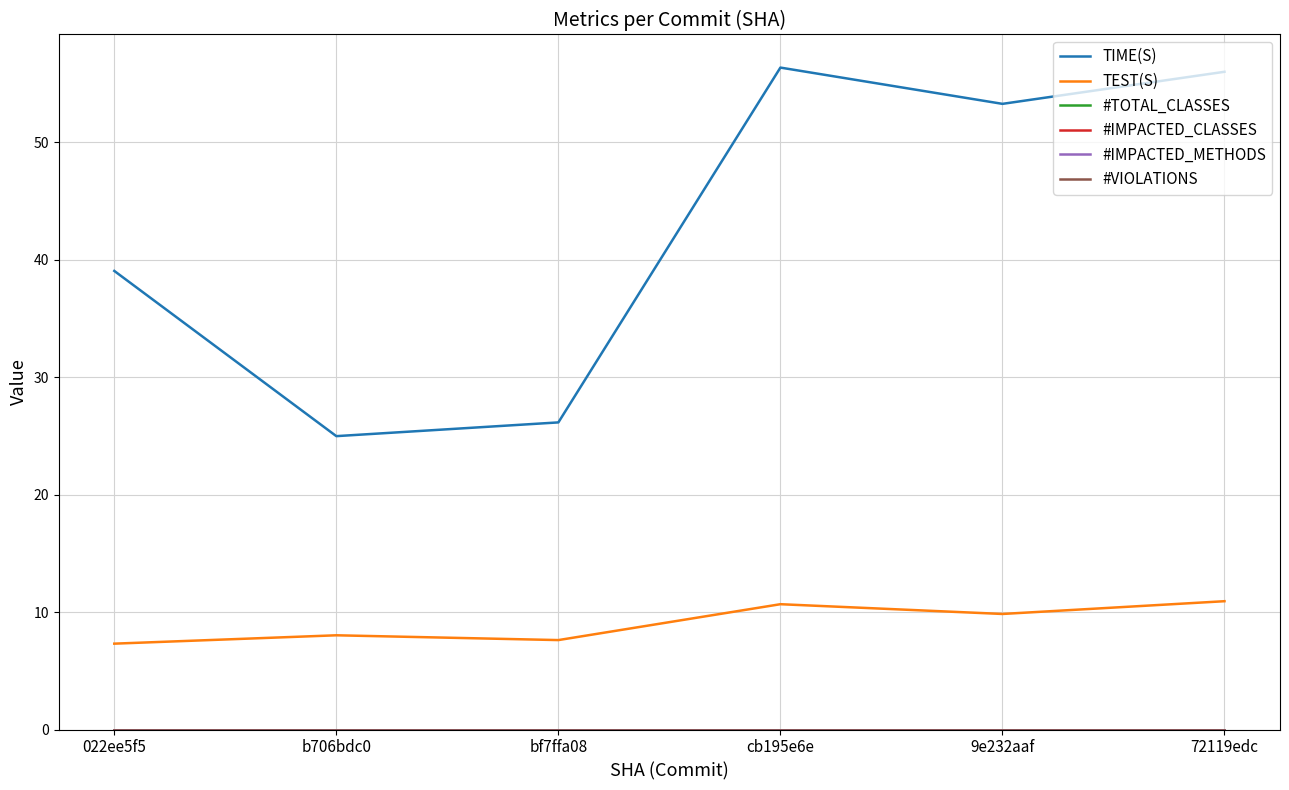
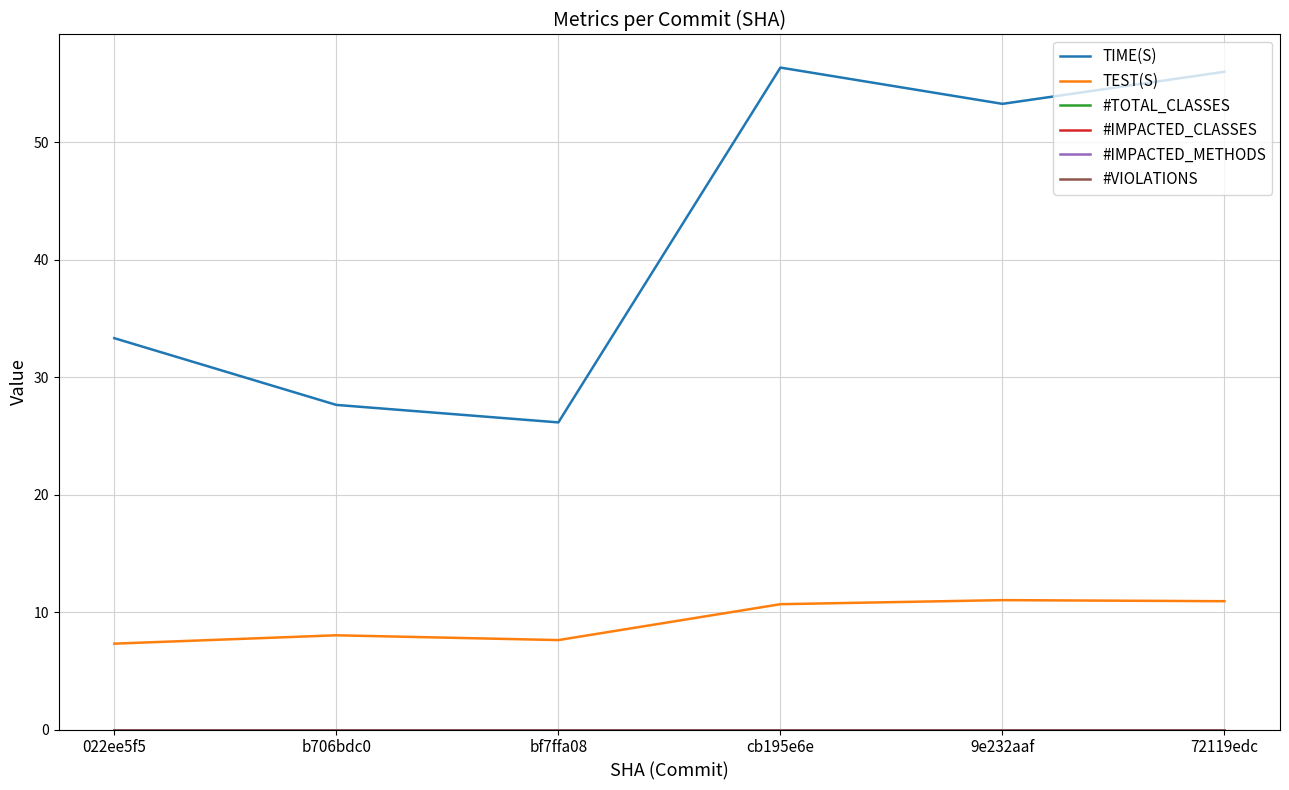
  {
    "TIME(S)": {
-     "022ee5f5": 39.0,
-     "b706bdc0": 25.0,
+     "022ee5f5": 33.3,
+     "b706bdc0": 27.6,
      "bf7ffa08": 26.1,
      "cb195e6e": 56.3,
      "9e232aaf": 53.3
    },
    "TEST(S)": {
      "022ee5f5": 7.3,
      "b706bdc0": 8.0,
      "bf7ffa08": 7.6,
      "cb195e6e": 10.7,
-     "9e232aaf": 9.8,
+     "9e232aaf": 11.0,
      "72119edc": 10.9
    },
    "#VIOLATIONS": {
      "022ee5f5": 0.0,
      "b706bdc0": 0.0,
      "bf7ffa08": 0.0,
      "cb195e6e": 0.0,
      "9e232aaf": 0.0,
      "72119edc": 0.0
    }
  }
